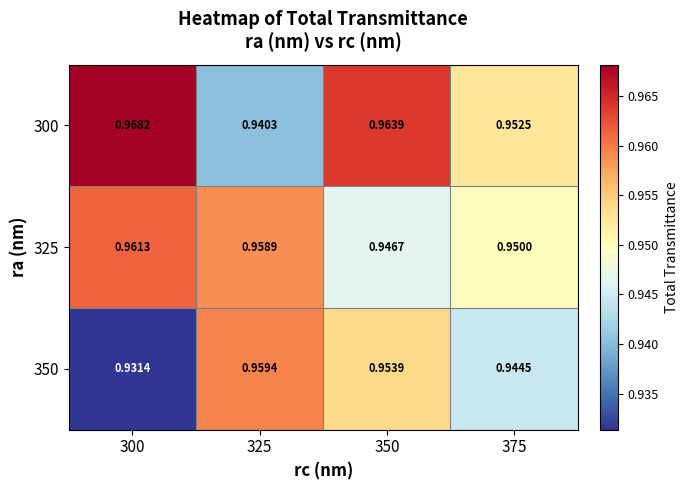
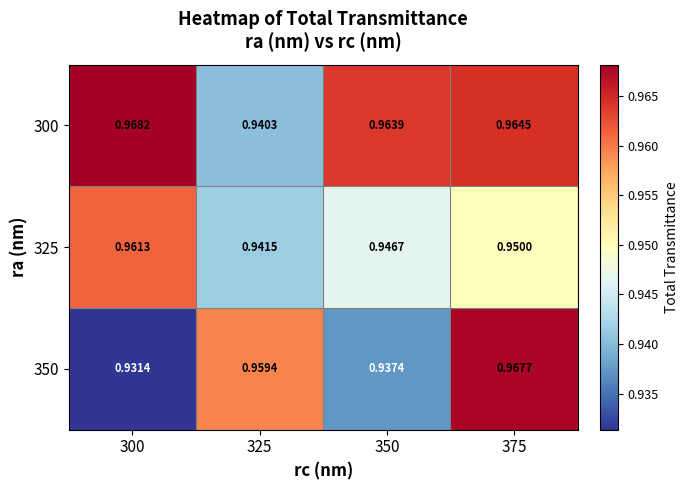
  {
    "300": {
      "300": 0.9682,
      "325": 0.9403,
      "350": 0.9639,
-     "375": 0.9525
+     "375": 0.9645
    },
    "325": {
      "300": 0.9613,
-     "325": 0.9589,
+     "325": 0.9415,
      "350": 0.9467,
      "375": 0.9500
    },
    "350": {
      "300": 0.9314,
      "325": 0.9594,
-     "350": 0.9539,
-     "375": 0.9445
+     "350": 0.9374,
+     "375": 0.9677
    }
  }
